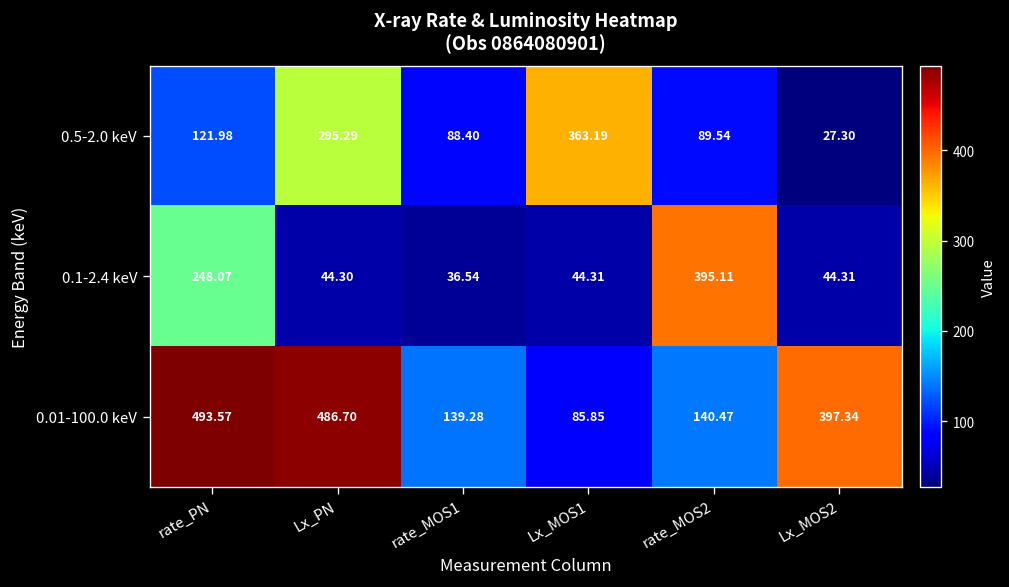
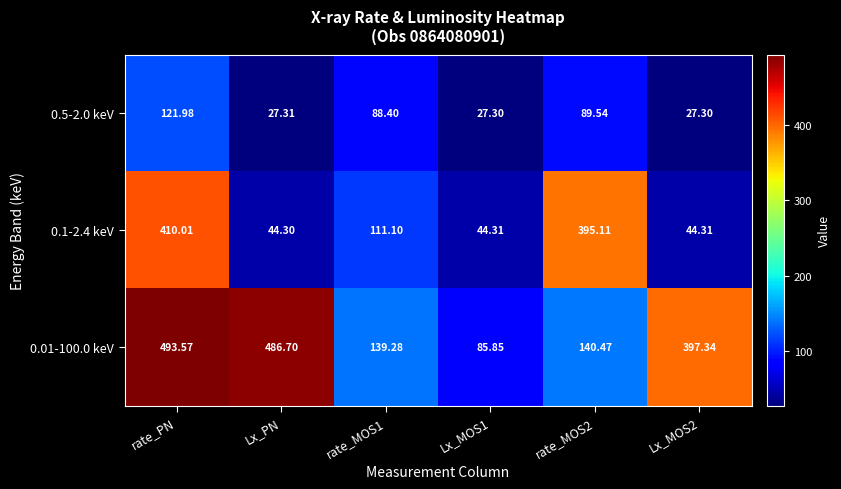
  {
    "0.5-2.0 keV": {
      "rate_PN": 121.98,
-     "Lx_PN": 295.29,
+     "Lx_PN": 27.31,
      "rate_MOS1": 88.40,
-     "Lx_MOS1": 363.19,
+     "Lx_MOS1": 27.30,
      "rate_MOS2": 89.54,
      "Lx_MOS2": 27.30
    },
    "0.1-2.4 keV": {
-     "rate_PN": 248.07,
+     "rate_PN": 410.01,
      "Lx_PN": 44.30,
-     "rate_MOS1": 36.54,
+     "rate_MOS1": 111.10,
      "Lx_MOS1": 44.31,
      "rate_MOS2": 395.11,
      "Lx_MOS2": 44.31
    },
    "0.01-100.0 keV": {
      "rate_PN": 493.57,
      "Lx_PN": 486.70,
      "rate_MOS1": 139.28,
      "Lx_MOS1": 85.85,
      "rate_MOS2": 140.47,
      "Lx_MOS2": 397.34
    }
  }
